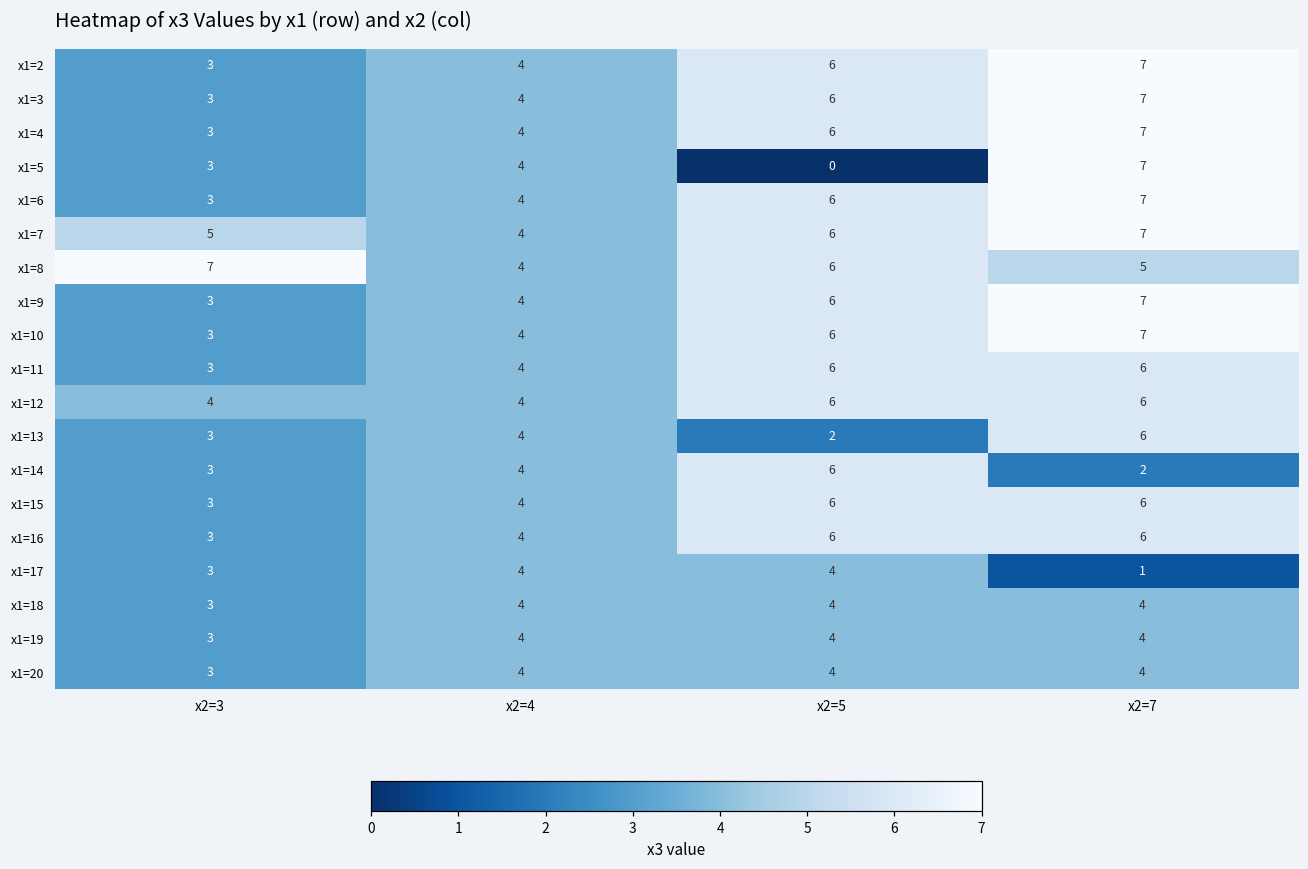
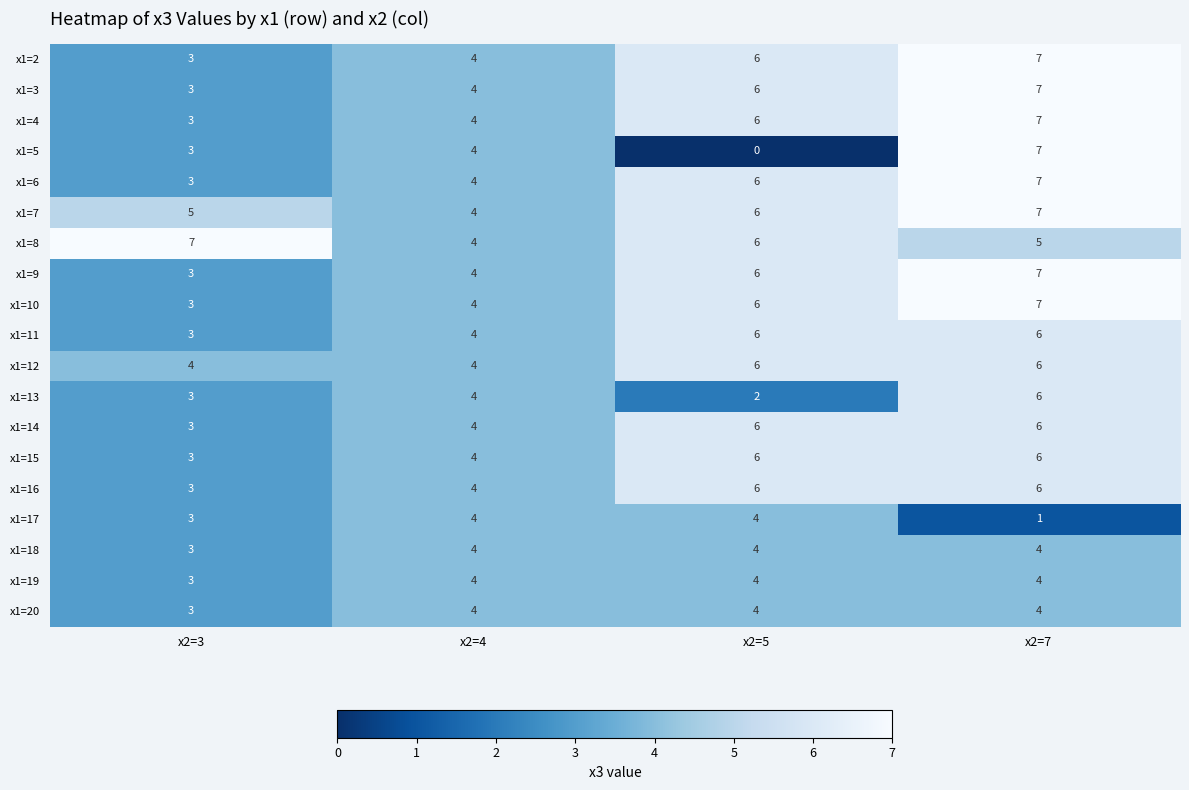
  {
    "x1=2": {
      "x2=3": 3,
      "x2=4": 4,
      "x2=5": 6,
      "x2=7": 7
    },
    "x1=3": {
      "x2=3": 3,
      "x2=4": 4,
      "x2=5": 6,
      "x2=7": 7
    },
    "x1=4": {
      "x2=3": 3,
      "x2=4": 4,
      "x2=5": 6,
      "x2=7": 7
    },
    "x1=5": {
      "x2=3": 3,
      "x2=4": 4,
      "x2=5": 0,
      "x2=7": 7
    },
    "x1=6": {
      "x2=3": 3,
      "x2=4": 4,
      "x2=5": 6,
      "x2=7": 7
    },
    "x1=7": {
      "x2=3": 5,
      "x2=4": 4,
      "x2=5": 6,
      "x2=7": 7
    },
    "x1=8": {
      "x2=3": 7,
      "x2=4": 4,
      "x2=5": 6,
      "x2=7": 5
    },
    "x1=9": {
      "x2=3": 3,
      "x2=4": 4,
      "x2=5": 6,
      "x2=7": 7
    },
    "x1=10": {
      "x2=3": 3,
      "x2=4": 4,
      "x2=5": 6,
      "x2=7": 7
    },
    "x1=11": {
      "x2=3": 3,
      "x2=4": 4,
      "x2=5": 6,
      "x2=7": 6
    },
    "x1=12": {
      "x2=3": 4,
      "x2=4": 4,
      "x2=5": 6,
      "x2=7": 6
    },
    "x1=13": {
      "x2=3": 3,
      "x2=4": 4,
      "x2=5": 2,
      "x2=7": 6
    },
    "x1=14": {
      "x2=3": 3,
      "x2=4": 4,
      "x2=5": 6,
-     "x2=7": 2
+     "x2=7": 6
    },
    "x1=15": {
      "x2=3": 3,
      "x2=4": 4,
      "x2=5": 6,
      "x2=7": 6
    },
    "x1=16": {
      "x2=3": 3,
      "x2=4": 4,
      "x2=5": 6,
      "x2=7": 6
    },
    "x1=17": {
      "x2=3": 3,
      "x2=4": 4,
      "x2=5": 4,
      "x2=7": 1
    },
    "x1=18": {
      "x2=3": 3,
      "x2=4": 4,
      "x2=5": 4,
      "x2=7": 4
    },
    "x1=19": {
      "x2=3": 3,
      "x2=4": 4,
      "x2=5": 4,
      "x2=7": 4
    },
    "x1=20": {
      "x2=3": 3,
      "x2=4": 4,
      "x2=5": 4,
      "x2=7": 4
    }
  }
